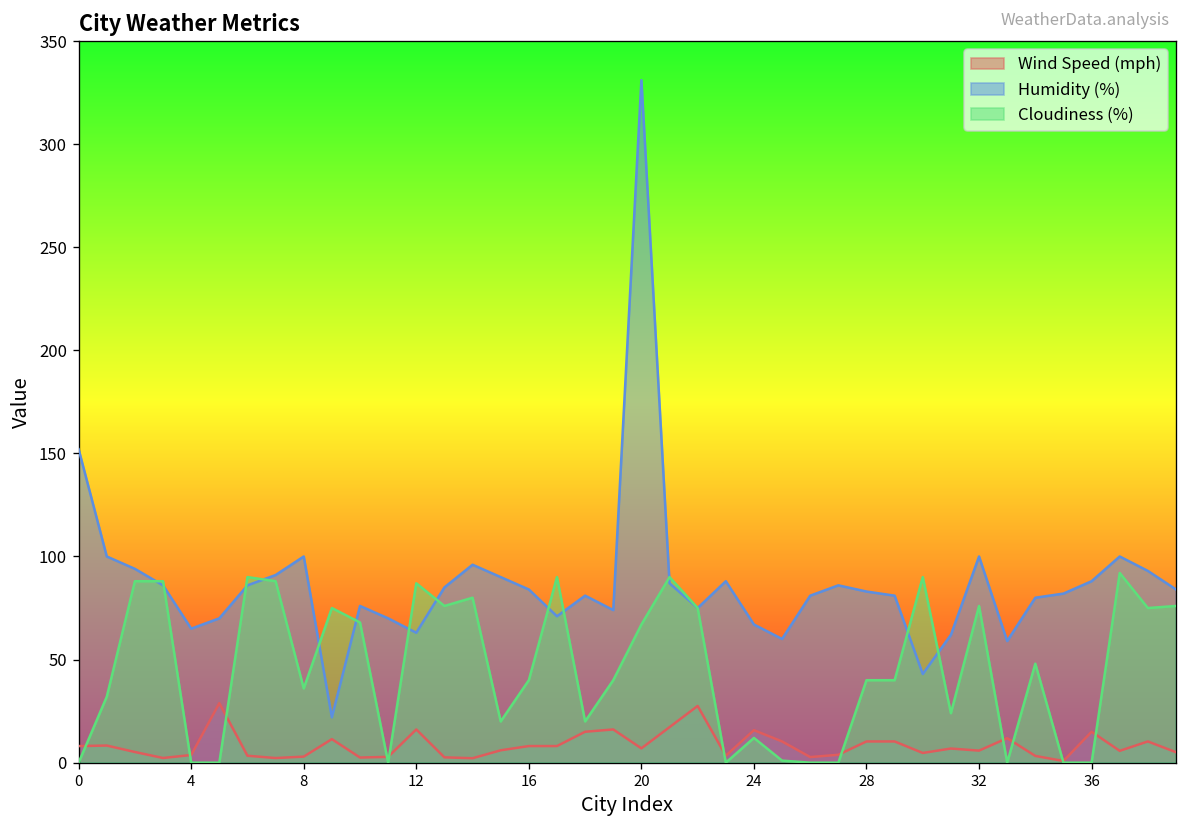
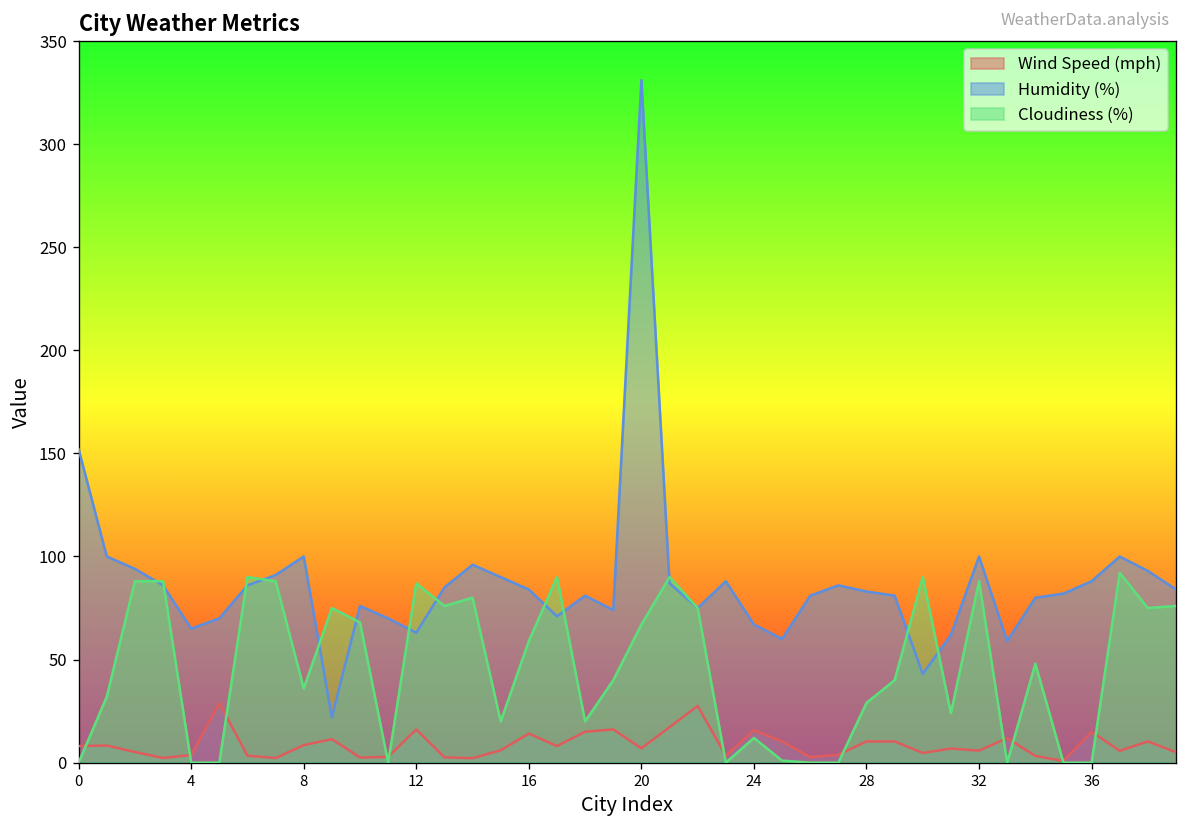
  {
    "Wind Speed (mph)": {
      "0": 8,
      "4": 4,
-     "8": 3,
+     "8": 8,
      "12": 16,
-     "16": 8,
+     "16": 14,
      "20": 7,
      "24": 16,
      "28": 10,
      "32": 6,
      "36": 15
    },
    "Humidity (%)": {
      "0": 152,
      "4": 65,
      "8": 100,
      "12": 63,
      "16": 84,
      "20": 331,
      "24": 67,
      "28": 83,
      "32": 100,
      "36": 88
    },
    "Cloudiness (%)": {
      "0": 0,
      "4": 0,
      "8": 36,
      "12": 87,
-     "16": 40,
+     "16": 59,
      "20": 67,
      "24": 12,
-     "28": 40,
-     "32": 76,
+     "28": 29,
+     "32": 88,
      "36": 0
    }
  }
